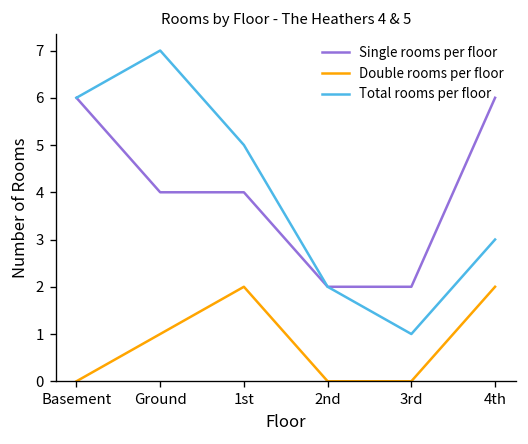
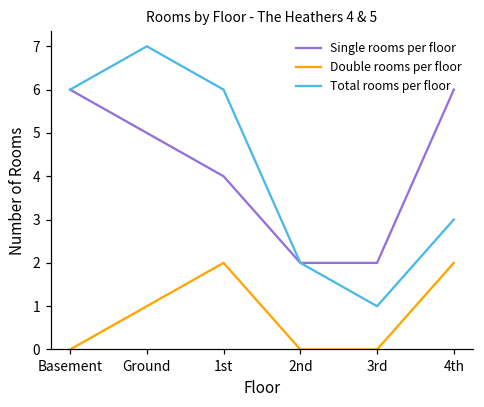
  {
    "Single rooms per floor": {
-     "Ground": 4,
+     "Ground": 5,
      "1st": 4,
      "3rd": 2,
      "4th": 6
    },
    "Double rooms per floor": {
      "Basement": 0,
      "Ground": 1,
      "1st": 2,
      "2nd": 0,
      "3rd": 0,
      "4th": 2
    },
    "Total rooms per floor": {
      "Ground": 7,
-     "1st": 5,
+     "1st": 6,
      "3rd": 1,
      "4th": 3
    }
  }
